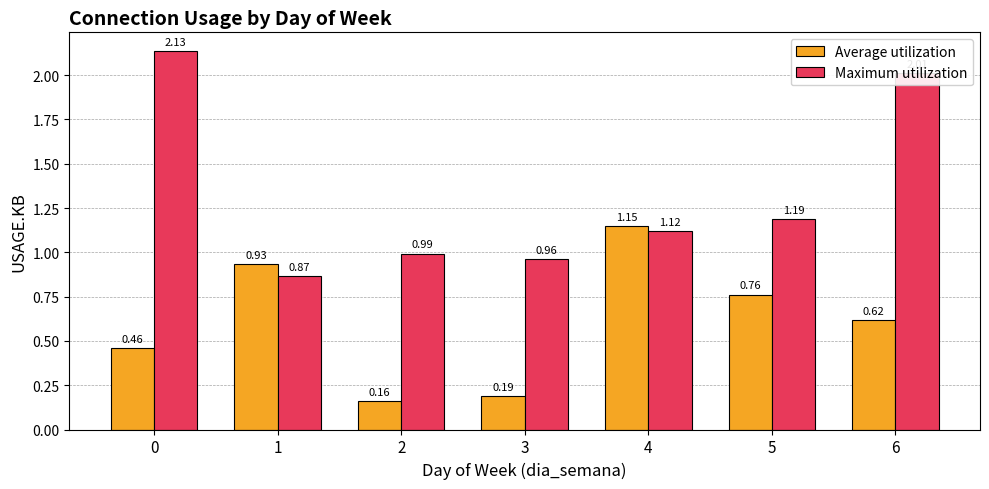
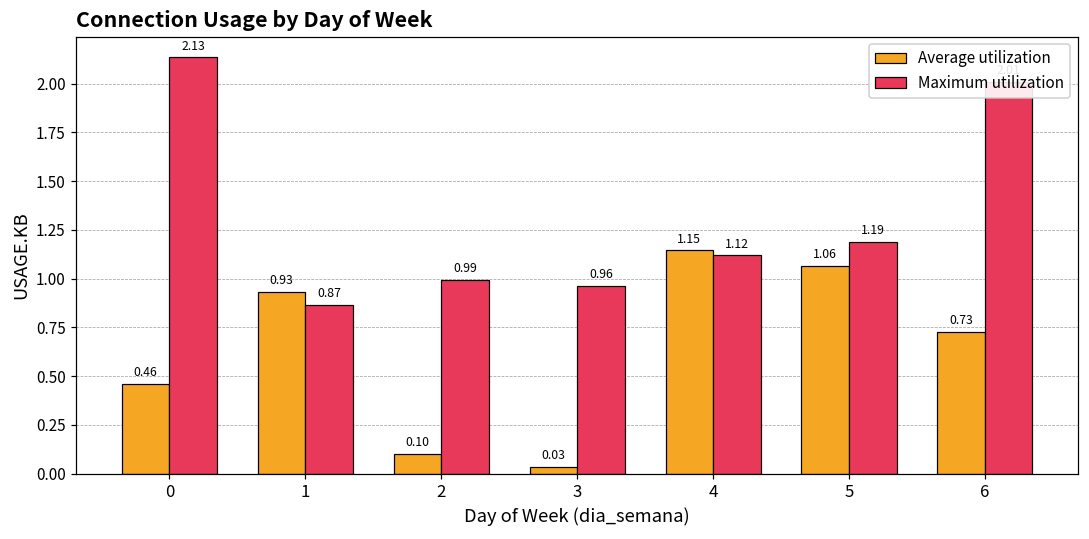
  {
    "Average utilization": {
      "0": 0.46,
      "1": 0.93,
-     "2": 0.16,
-     "3": 0.19,
+     "2": 0.10,
+     "3": 0.03,
      "4": 1.15,
-     "5": 0.76,
-     "6": 0.62
+     "5": 1.06,
+     "6": 0.73
    },
    "Maximum utilization": {
      "0": 2.13,
      "1": 0.87,
      "2": 0.99,
      "3": 0.96,
      "4": 1.12,
      "5": 1.19
    }
  }
